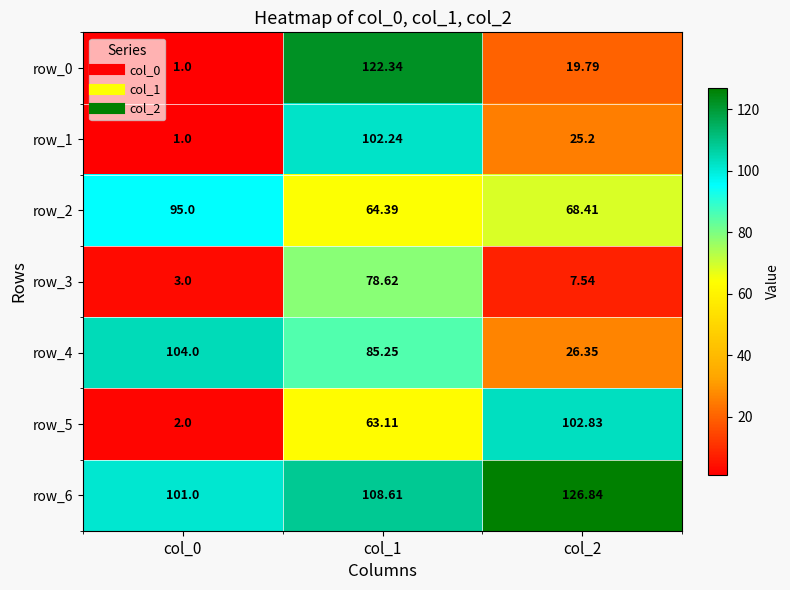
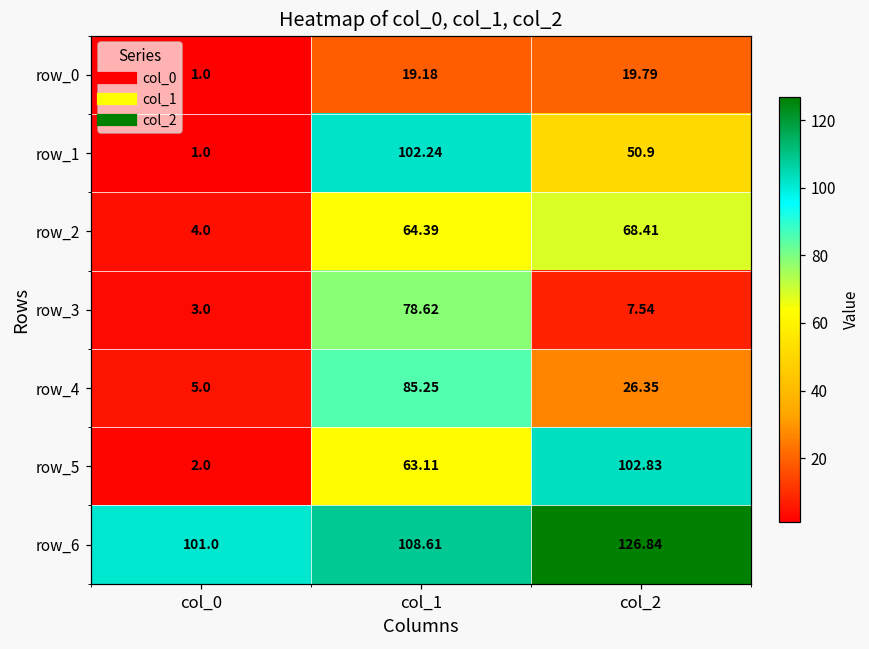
  {
    "row_0": {
      "col_0": 1.0,
-     "col_1": 122.34,
+     "col_1": 19.18,
      "col_2": 19.79
    },
    "row_1": {
      "col_0": 1.0,
      "col_1": 102.24,
-     "col_2": 25.2
+     "col_2": 50.9
    },
    "row_2": {
-     "col_0": 95.0,
+     "col_0": 4.0,
      "col_1": 64.39,
      "col_2": 68.41
    },
    "row_3": {
      "col_0": 3.0,
      "col_1": 78.62,
      "col_2": 7.54
    },
    "row_4": {
-     "col_0": 104.0,
+     "col_0": 5.0,
      "col_1": 85.25,
      "col_2": 26.35
    },
    "row_5": {
      "col_0": 2.0,
      "col_1": 63.11,
      "col_2": 102.83
    },
    "row_6": {
      "col_0": 101.0,
      "col_1": 108.61,
      "col_2": 126.84
    }
  }
